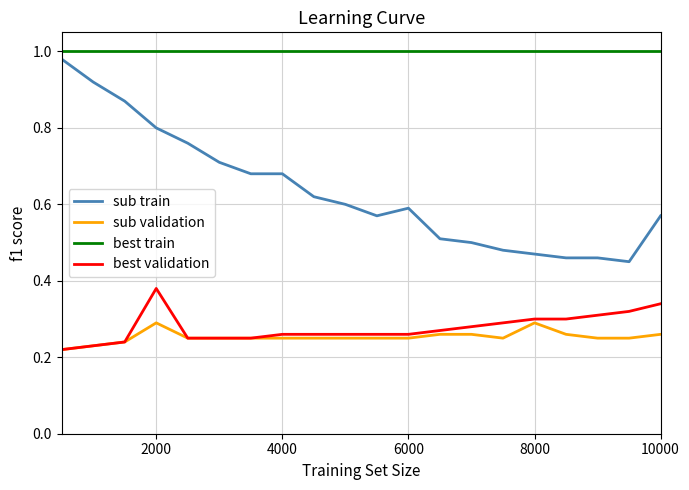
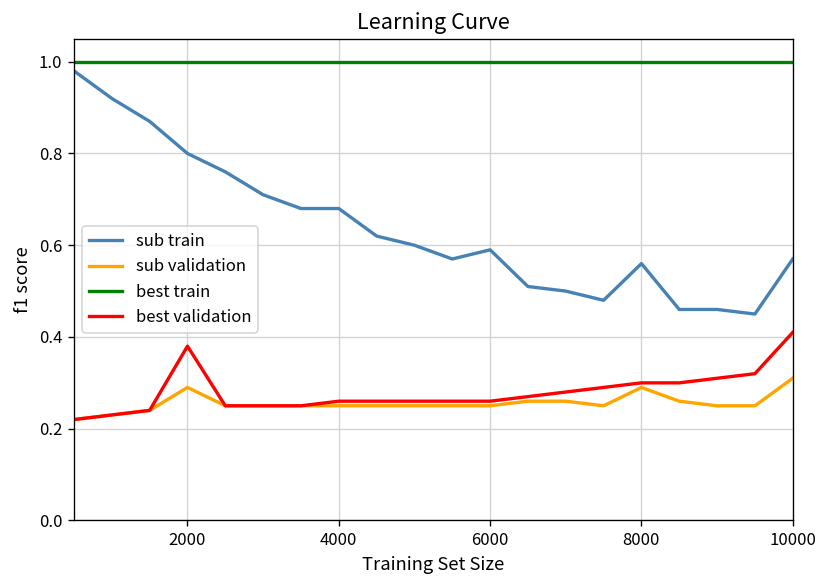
  {
    "sub train": {
      "2000": 0.80,
      "4000": 0.68,
      "6000": 0.59,
-     "8000": 0.47,
+     "8000": 0.56,
      "10000": 0.57
    },
    "sub validation": {
      "2000": 0.29,
      "4000": 0.25,
      "6000": 0.25,
      "8000": 0.29,
-     "10000": 0.26
+     "10000": 0.31
    },
    "best train": {
      "2000": 1.00,
      "4000": 1.00,
      "6000": 1.00,
      "8000": 1.00,
      "10000": 1.00
    },
    "best validation": {
      "2000": 0.38,
      "4000": 0.26,
      "6000": 0.26,
      "8000": 0.30,
-     "10000": 0.34
+     "10000": 0.41
    }
  }
